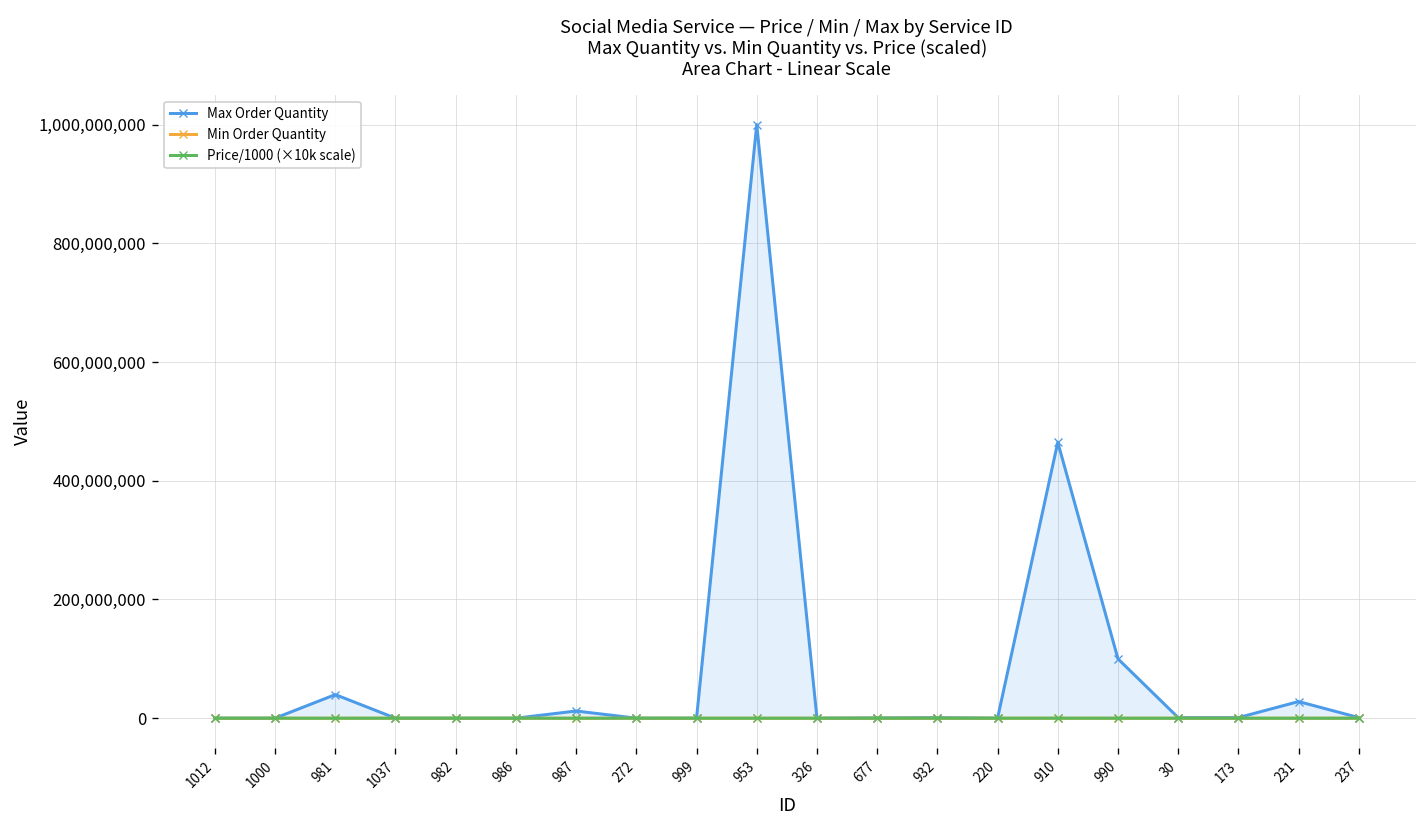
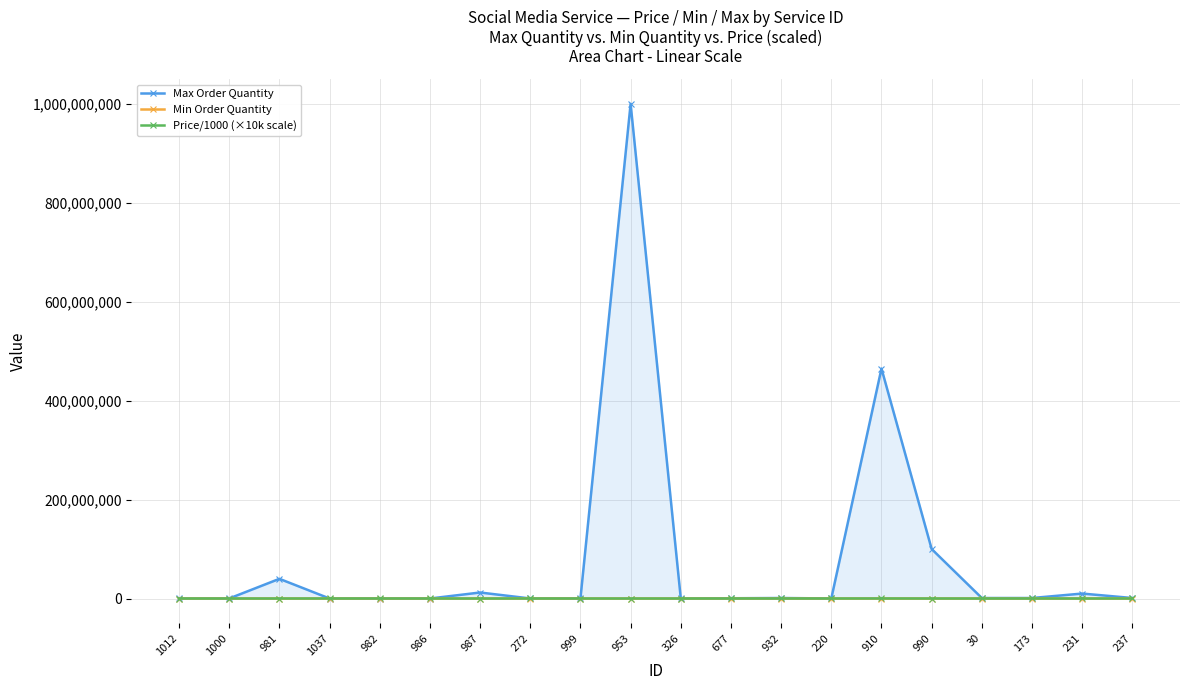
  {
    "Max Order Quantity": {
      "981": "40,000,000",
      "987": "10,000,000",
      "953": "1,000,000,000",
      "910": "460,000,000",
      "990": "100,000,000",
-     "231": "30,000,000"
+     "231": "10,000,000"
    },
    "Price/1000 (×10k scale)": {
      "981": "0",
      "987": "0",
      "953": "0",
      "910": "0",
      "990": "0",
      "231": "0"
    }
  }
